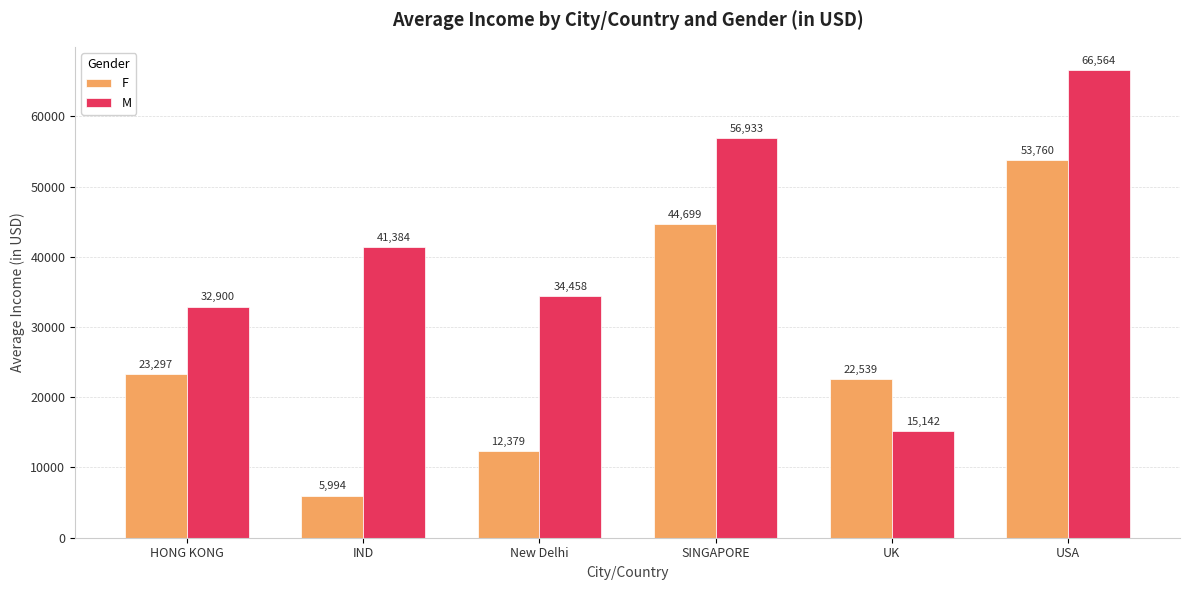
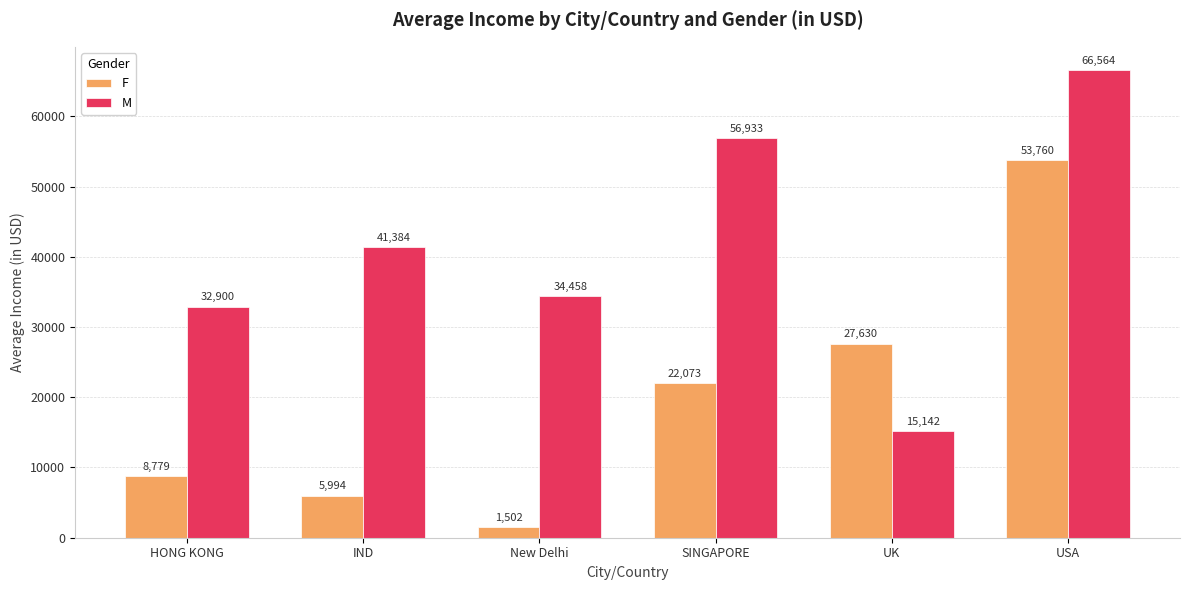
  {
    "F": {
-     "HONG KONG": "23,297",
+     "HONG KONG": "8,779",
      "IND": "5,994",
-     "New Delhi": "12,379",
-     "SINGAPORE": "44,699",
-     "UK": "22,539",
+     "New Delhi": "1,502",
+     "SINGAPORE": "22,073",
+     "UK": "27,630",
      "USA": "53,760"
    },
    "M": {
      "HONG KONG": "32,900",
      "IND": "41,384",
      "New Delhi": "34,458",
      "SINGAPORE": "56,933",
      "UK": "15,142",
      "USA": "66,564"
    }
  }
